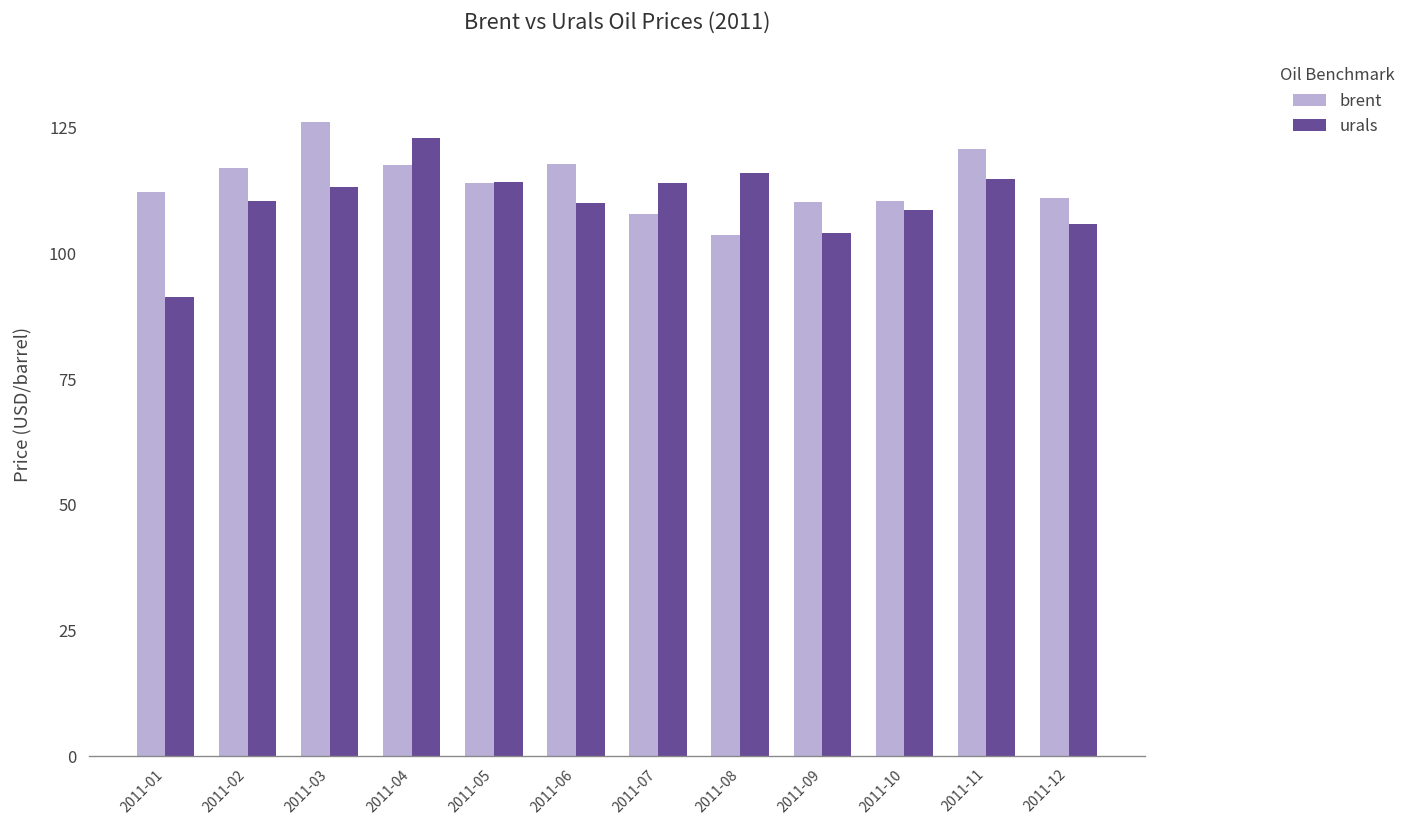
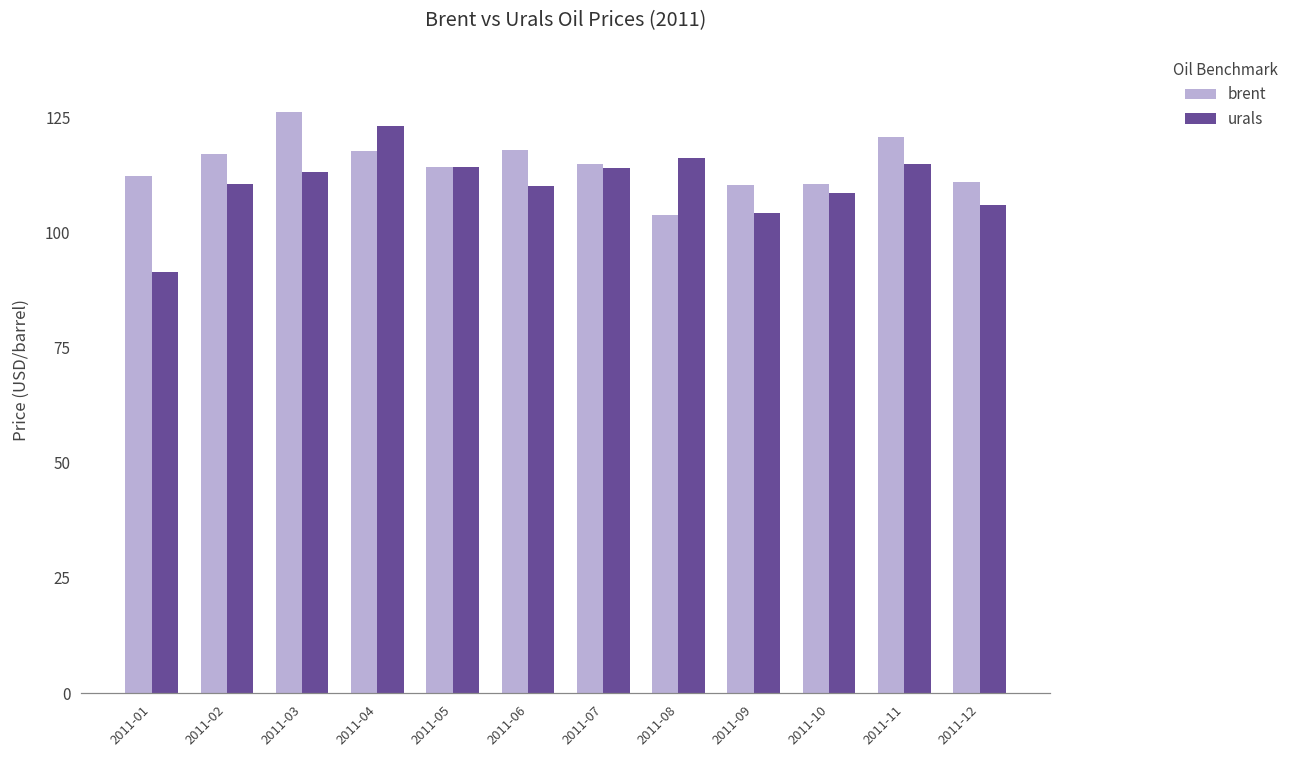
  {
    "brent": {
      "2011-01": 112,
      "2011-02": 117,
      "2011-03": 126,
      "2011-04": 118,
      "2011-05": 114,
      "2011-06": 118,
-     "2011-07": 108,
+     "2011-07": 115,
      "2011-08": 104,
      "2011-09": 110,
      "2011-10": 111,
      "2011-11": 121,
      "2011-12": 111
    },
    "urals": {
      "2011-01": 91,
      "2011-02": 110,
      "2011-03": 113,
      "2011-04": 123,
      "2011-05": 114,
      "2011-06": 110,
      "2011-07": 114,
      "2011-08": 116,
      "2011-09": 104,
      "2011-10": 109,
      "2011-11": 115,
      "2011-12": 106
    }
  }
